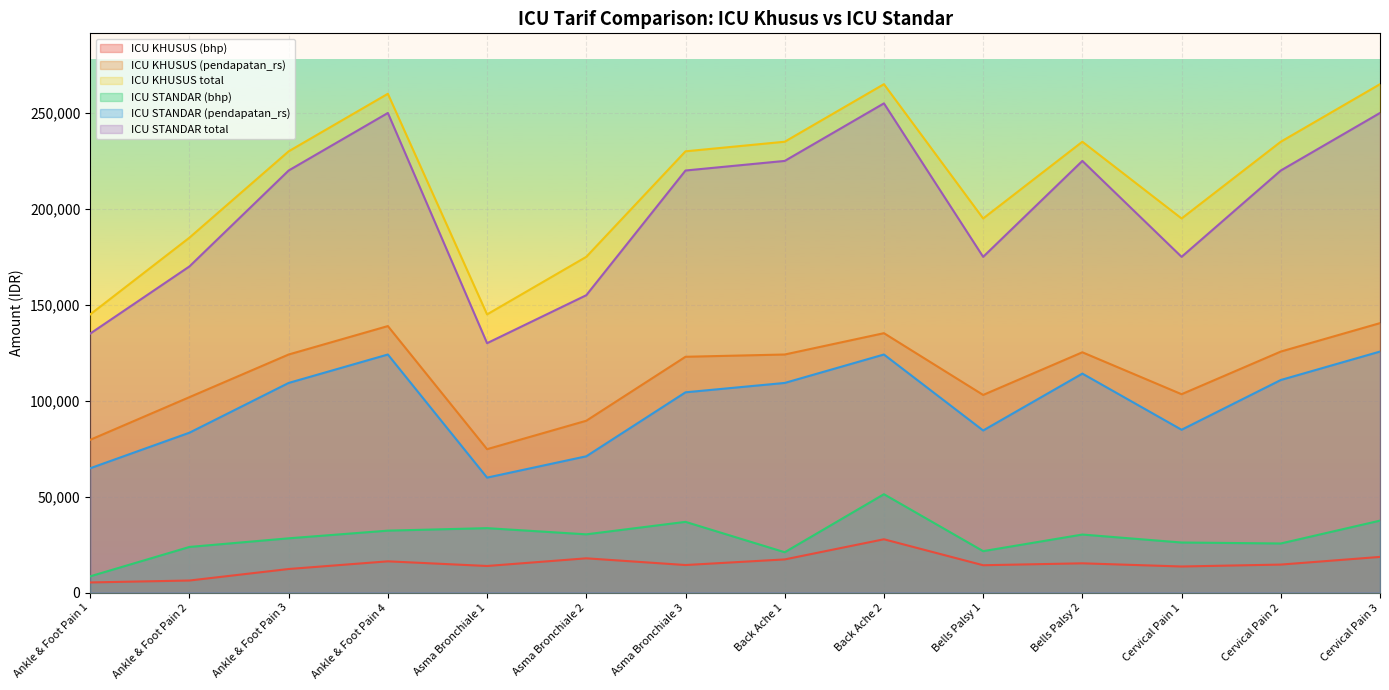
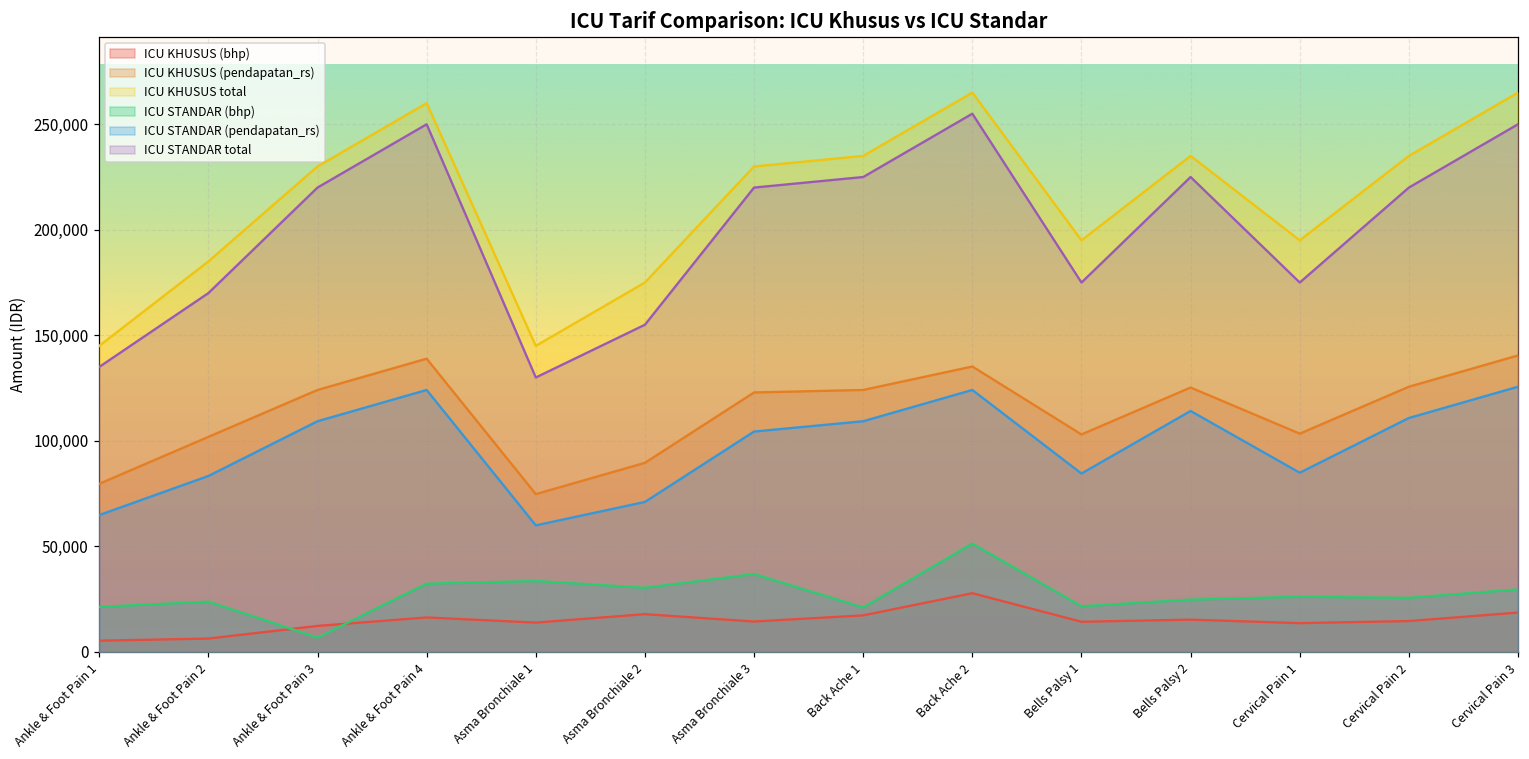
  {
    "ICU STANDAR (bhp)": {
-     "Ankle & Foot Pain 1": "8,000",
+     "Ankle & Foot Pain 1": "21,000",
      "Ankle & Foot Pain 2": "24,000",
-     "Ankle & Foot Pain 3": "28,000",
+     "Ankle & Foot Pain 3": "7,000",
      "Ankle & Foot Pain 4": "32,000",
      "Asma Bronchiale 1": "34,000",
      "Asma Bronchiale 2": "30,000",
      "Asma Bronchiale 3": "37,000",
      "Back Ache 1": "21,000",
      "Back Ache 2": "51,000",
      "Bells Palsy 1": "22,000",
-     "Bells Palsy 2": "30,000",
+     "Bells Palsy 2": "25,000",
      "Cervical Pain 1": "26,000",
      "Cervical Pain 2": "26,000",
-     "Cervical Pain 3": "38,000"
+     "Cervical Pain 3": "30,000"
    }
  }
